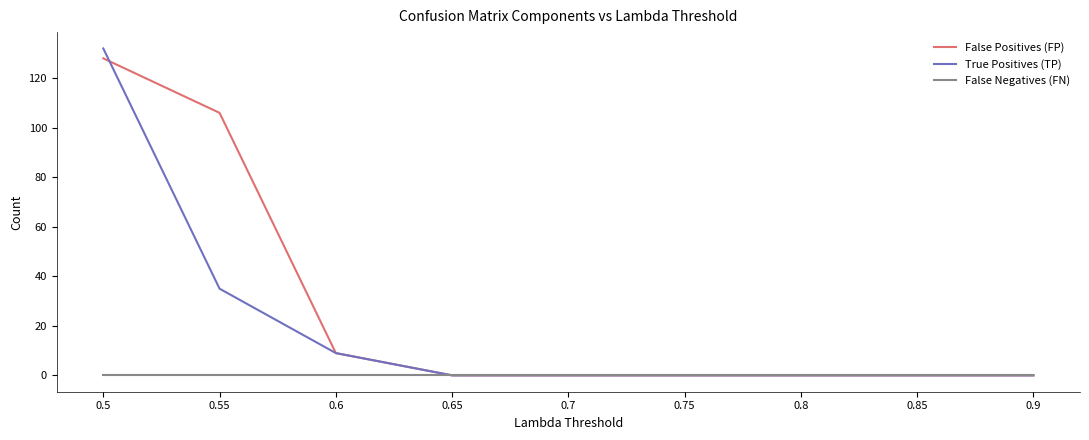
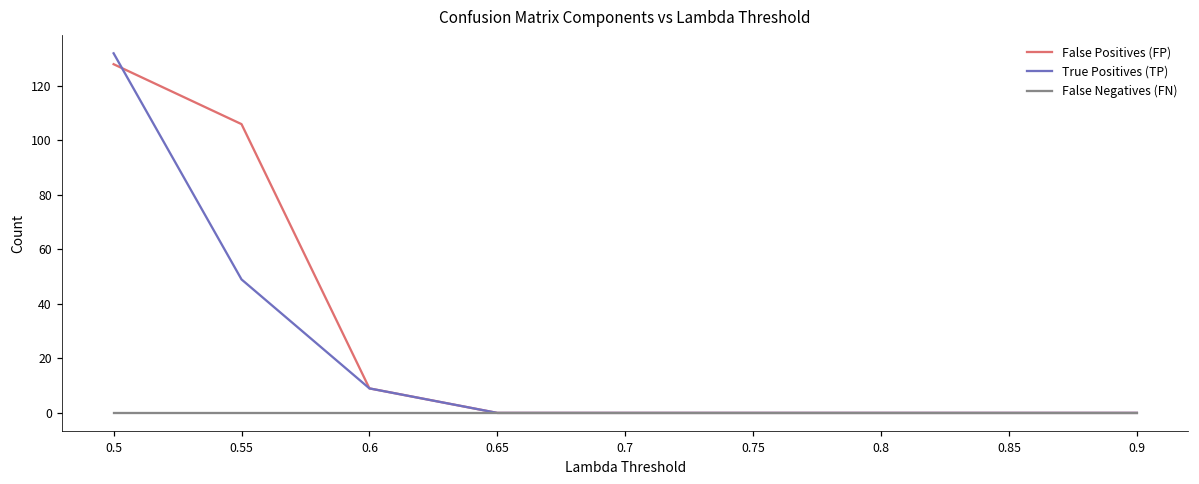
  {
    "False Positives (FP)": {
      "0.5": 128,
      "0.55": 106
    },
    "True Positives (TP)": {
      "0.5": 132,
-     "0.55": 35
+     "0.55": 49
    },
    "False Negatives (FN)": {
      "0.5": 0,
      "0.55": 0,
      "0.6": 0
    }
  }
